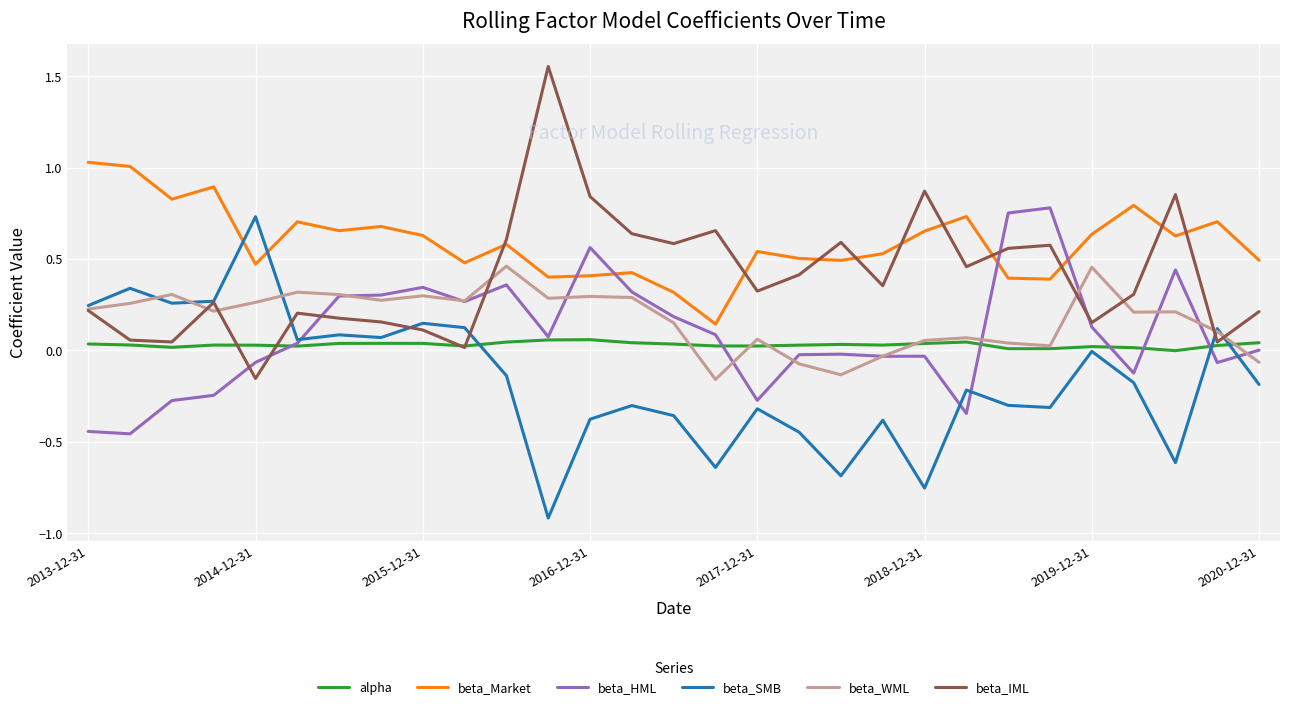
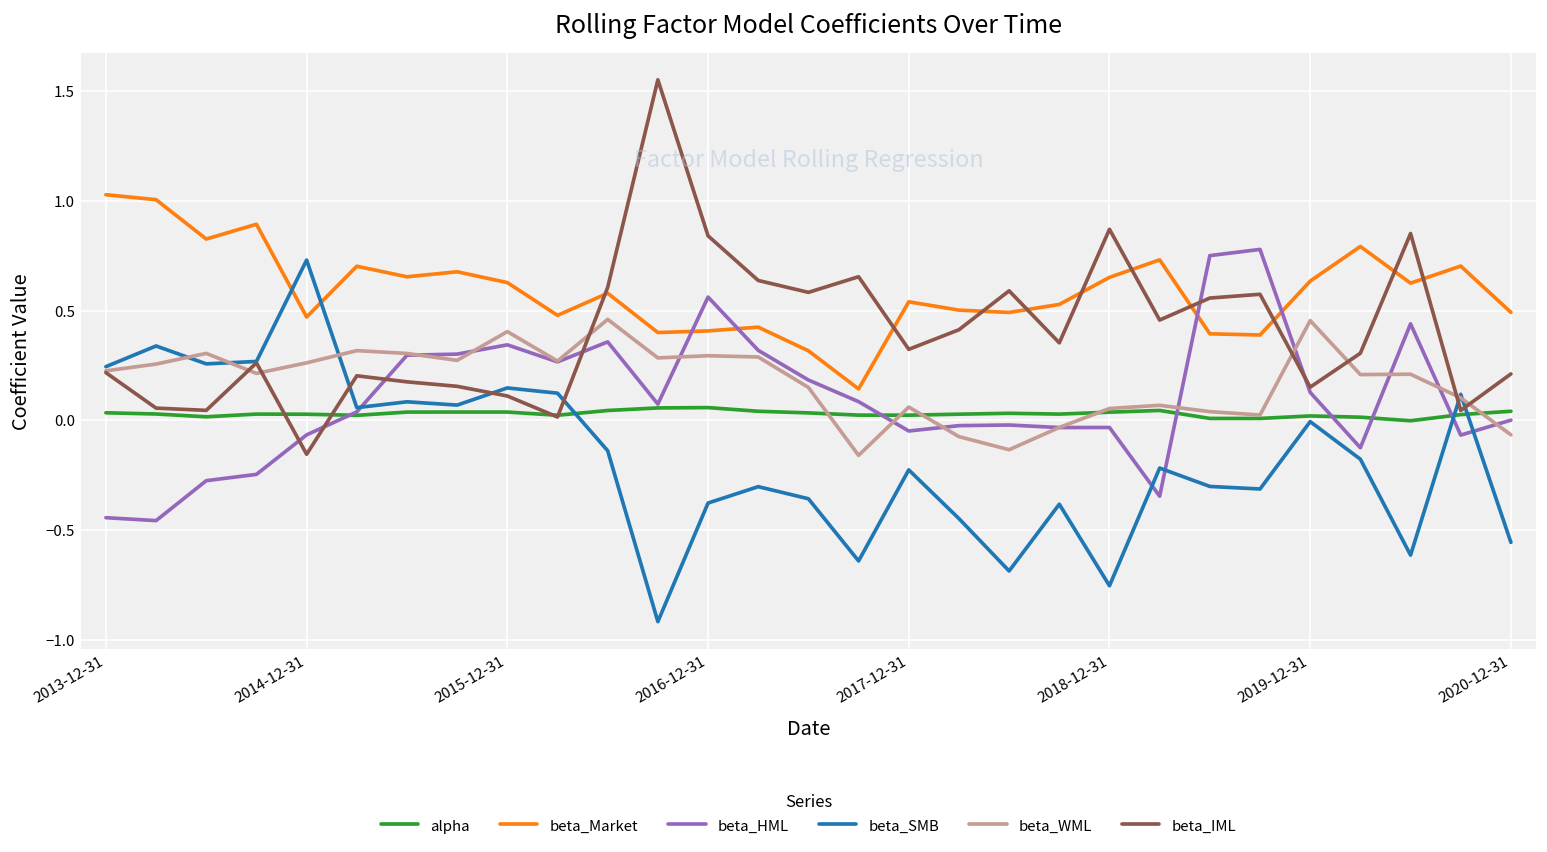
  {
    "alpha": {
      "2013-12-31": 0.03,
      "2014-12-31": 0.03,
      "2015-12-31": 0.04,
      "2016-12-31": 0.06,
      "2017-12-31": 0.02,
      "2018-12-31": 0.04,
      "2019-12-31": 0.02,
      "2020-12-31": 0.04
    },
    "beta_Market": {
      "2013-12-31": 1.03,
      "2014-12-31": 0.47,
      "2015-12-31": 0.63,
      "2016-12-31": 0.41,
      "2017-12-31": 0.54,
      "2018-12-31": 0.65,
      "2019-12-31": 0.64,
      "2020-12-31": 0.49
    },
    "beta_HML": {
      "2013-12-31": -0.44,
      "2014-12-31": -0.07,
      "2015-12-31": 0.34,
      "2016-12-31": 0.56,
-     "2017-12-31": -0.27,
+     "2017-12-31": -0.05,
      "2018-12-31": -0.03,
      "2019-12-31": 0.13,
      "2020-12-31": 0.00
    },
    "beta_SMB": {
      "2013-12-31": 0.25,
      "2014-12-31": 0.73,
      "2015-12-31": 0.15,
      "2016-12-31": -0.38,
-     "2017-12-31": -0.32,
+     "2017-12-31": -0.23,
      "2018-12-31": -0.75,
      "2019-12-31": -0.01,
-     "2020-12-31": -0.19
+     "2020-12-31": -0.56
    },
    "beta_WML": {
      "2014-12-31": 0.26,
-     "2015-12-31": 0.30,
+     "2015-12-31": 0.41,
      "2016-12-31": 0.30,
      "2017-12-31": 0.06,
      "2018-12-31": 0.05,
      "2019-12-31": 0.46,
      "2020-12-31": -0.07
    },
    "beta_IML": {
      "2014-12-31": -0.15,
      "2015-12-31": 0.11,
      "2016-12-31": 0.84,
      "2017-12-31": 0.32,
      "2018-12-31": 0.87,
      "2019-12-31": 0.15,
      "2020-12-31": 0.21
    }
  }
